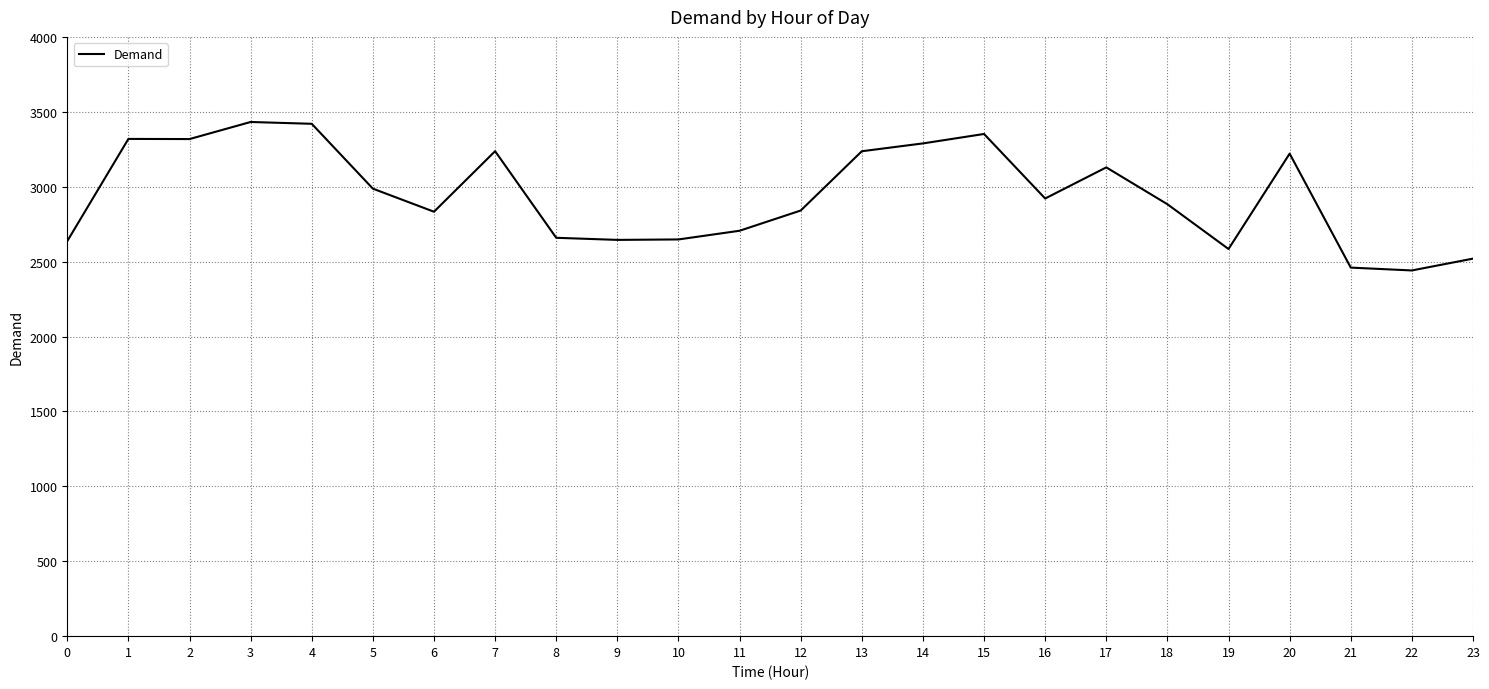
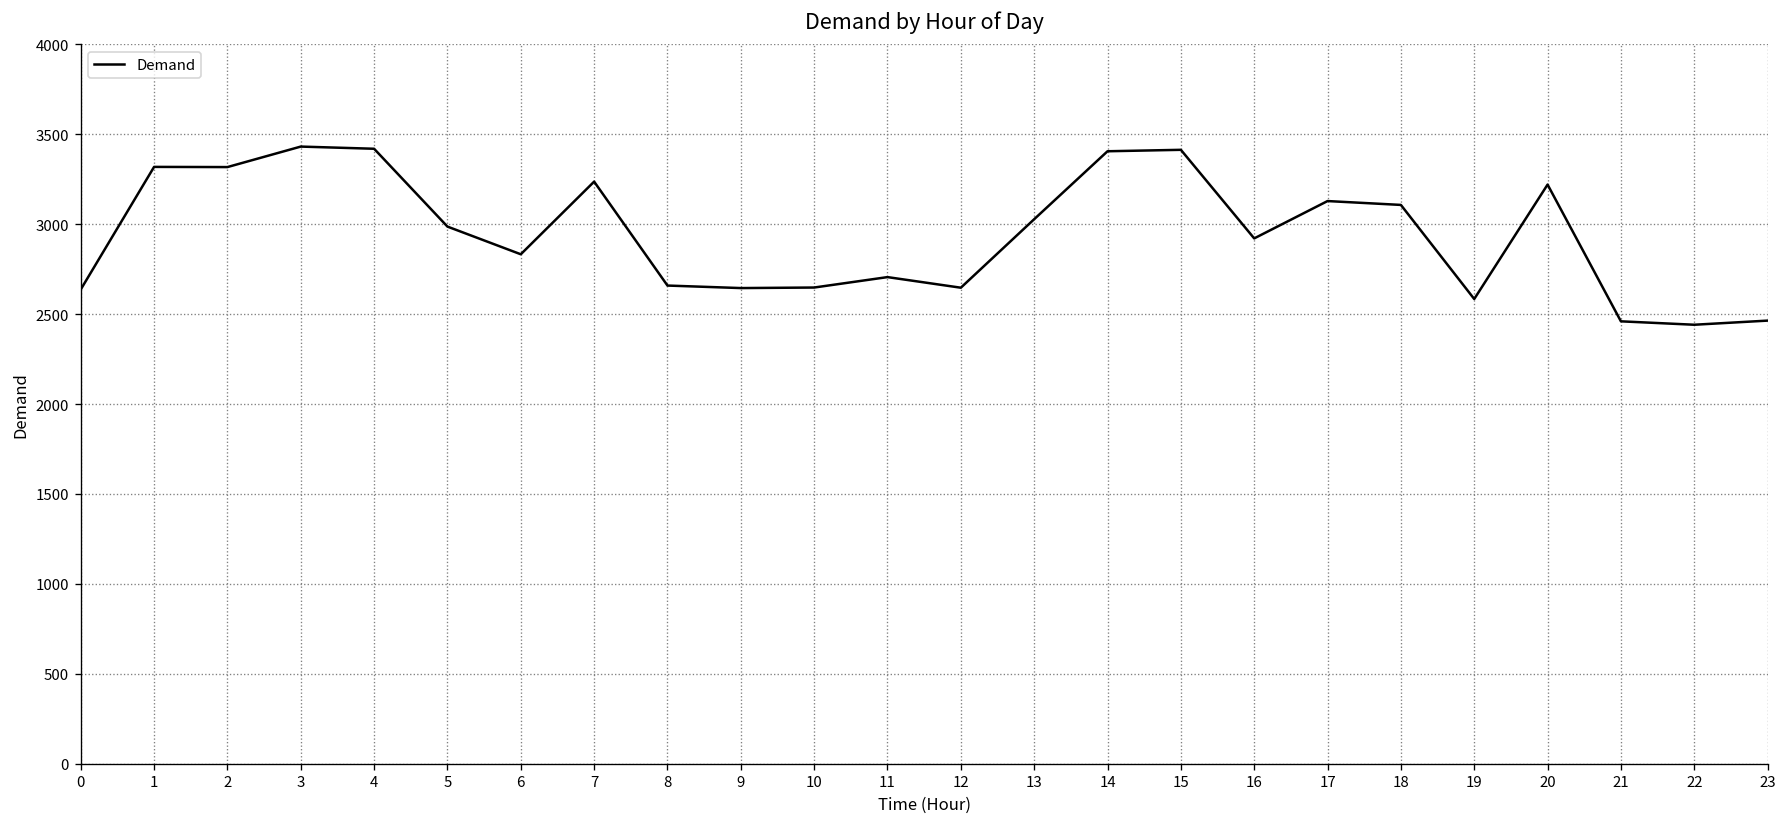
  {
    "0": 2640,
    "1": 3320,
    "2": 3320,
    "3": 3430,
    "4": 3420,
    "5": 2990,
    "6": 2830,
    "7": 3240,
    "8": 2660,
    "9": 2650,
    "10": 2650,
    "11": 2710,
-   "12": 2840,
-   "13": 3240,
-   "14": 3290,
-   "15": 3350,
+   "12": 2650,
+   "13": 3030,
+   "14": 3410,
+   "15": 3410,
    "16": 2920,
    "17": 3130,
-   "18": 2880,
+   "18": 3110,
    "19": 2580,
    "20": 3220,
    "21": 2460,
    "22": 2440,
-   "23": 2520
+   "23": 2460
  }
